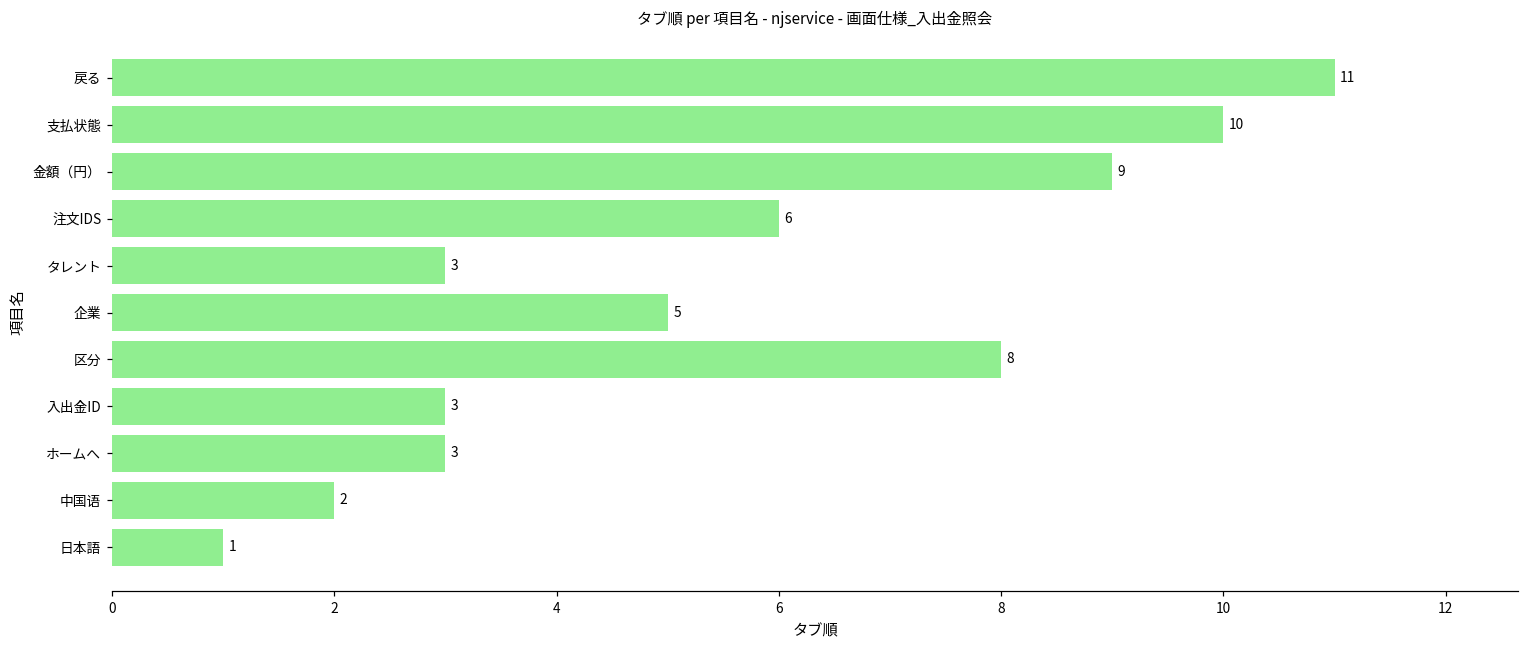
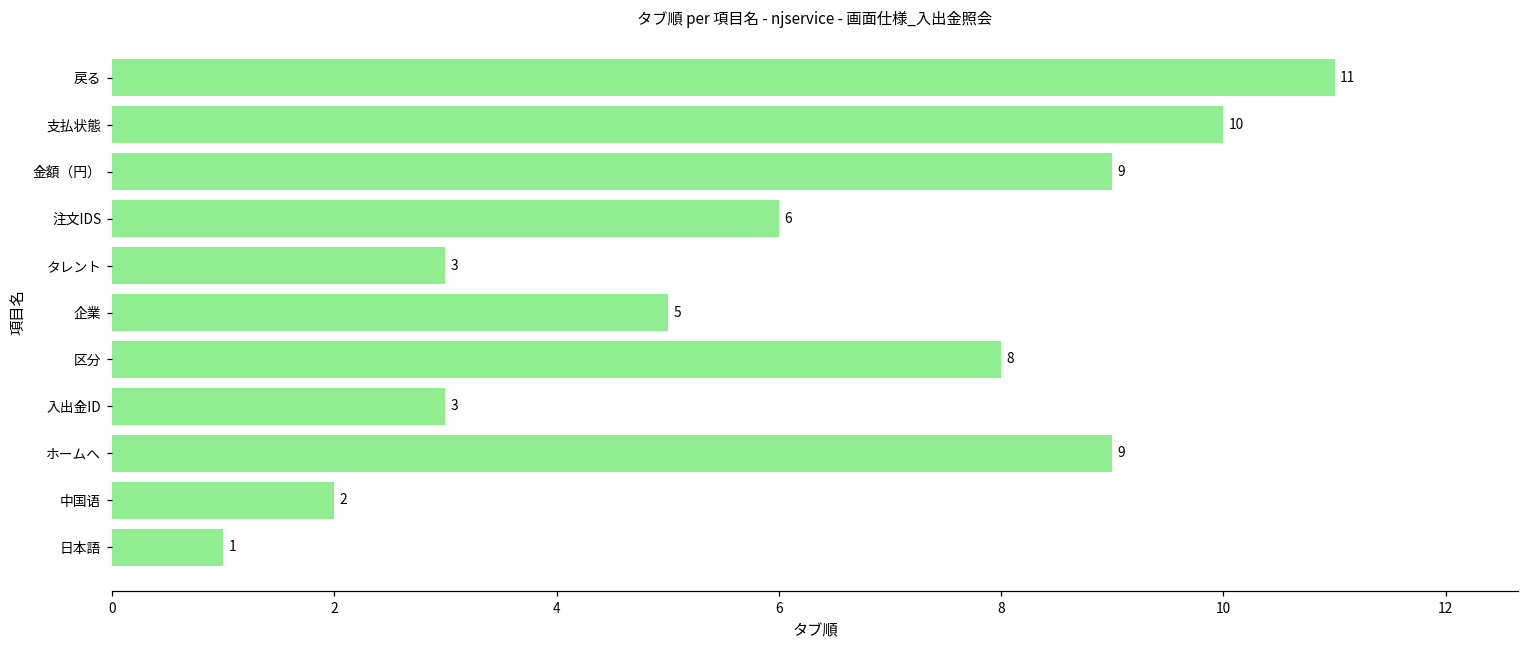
  {
    "戻る": 11,
    "支払状態": 10,
    "金額（円）": 9,
    "注文IDS": 6,
    "タレント": 3,
    "企業": 5,
    "区分": 8,
    "入出金ID": 3,
-   "ホームへ": 3,
+   "ホームへ": 9,
    "中国语": 2,
    "日本語": 1
  }
